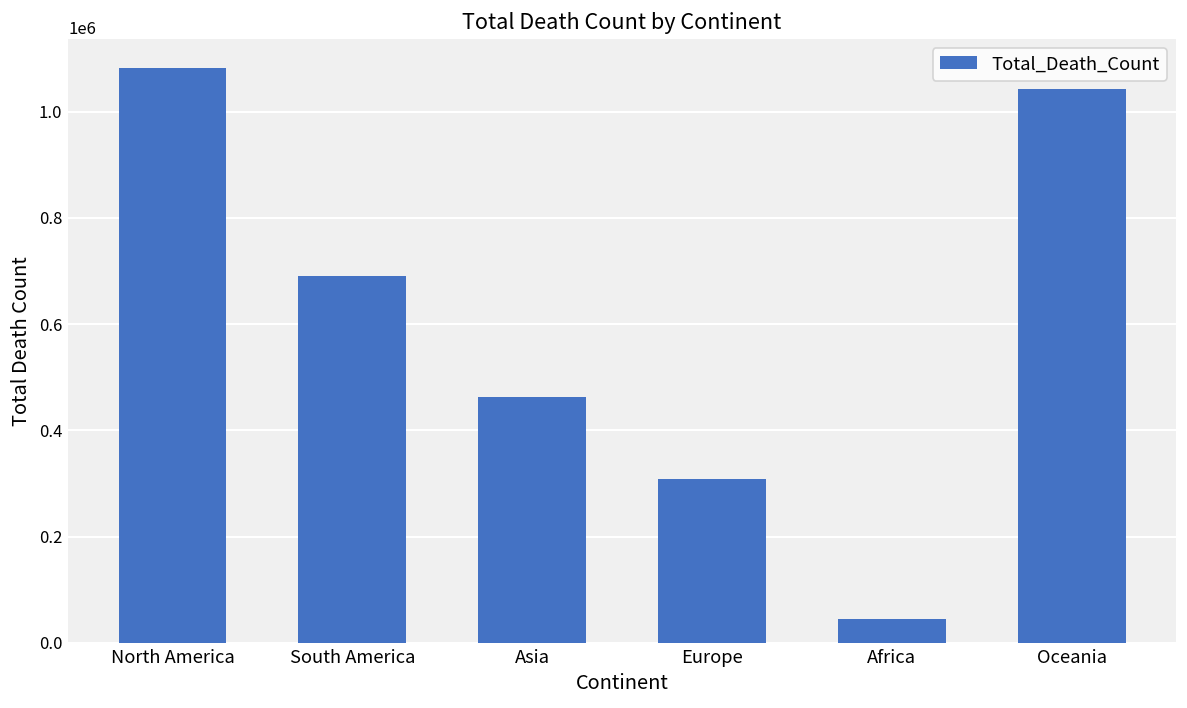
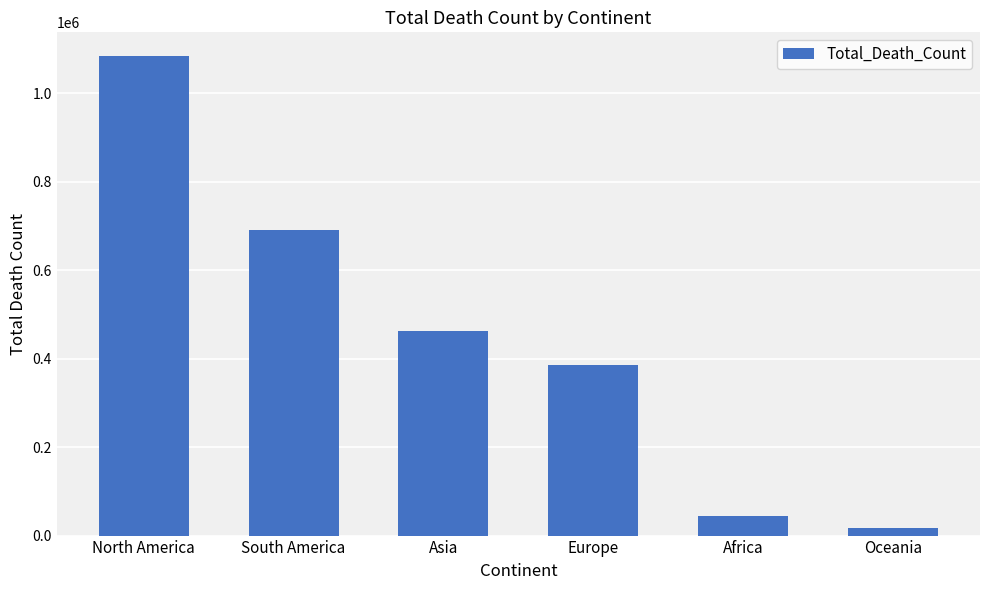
  {
    "North America": 1080000,
    "South America": 690000,
    "Asia": 460000,
-   "Europe": 310000,
+   "Europe": 380000,
    "Africa": 40000,
-   "Oceania": 1040000
+   "Oceania": 20000
  }
